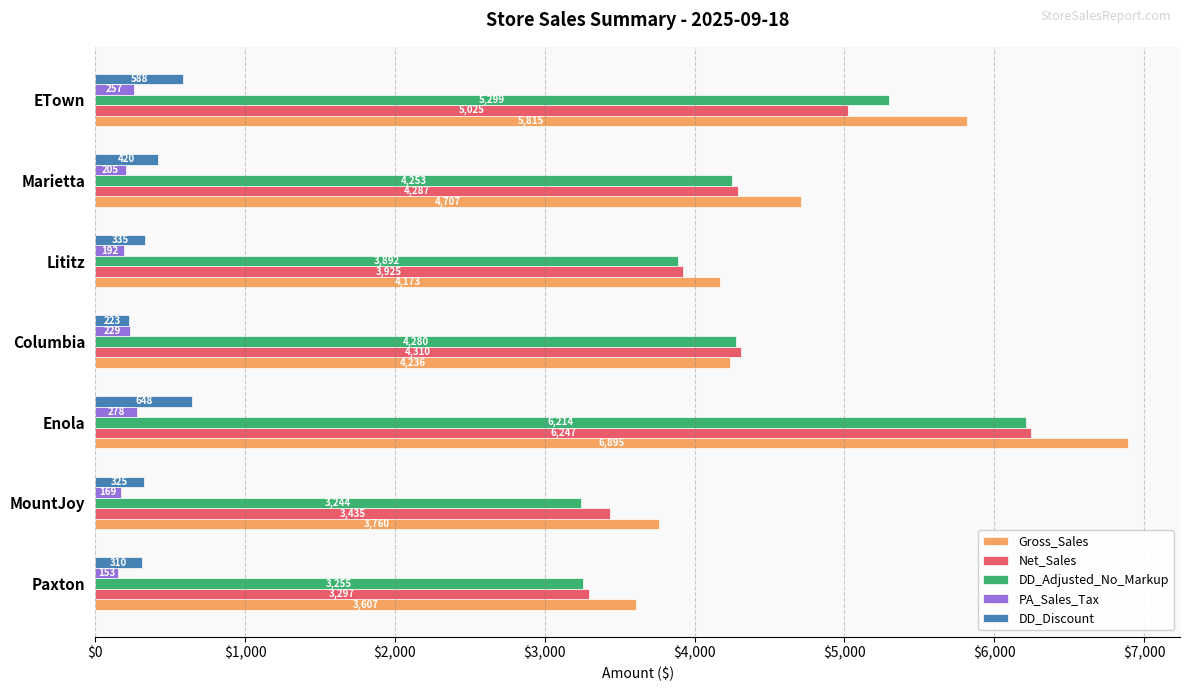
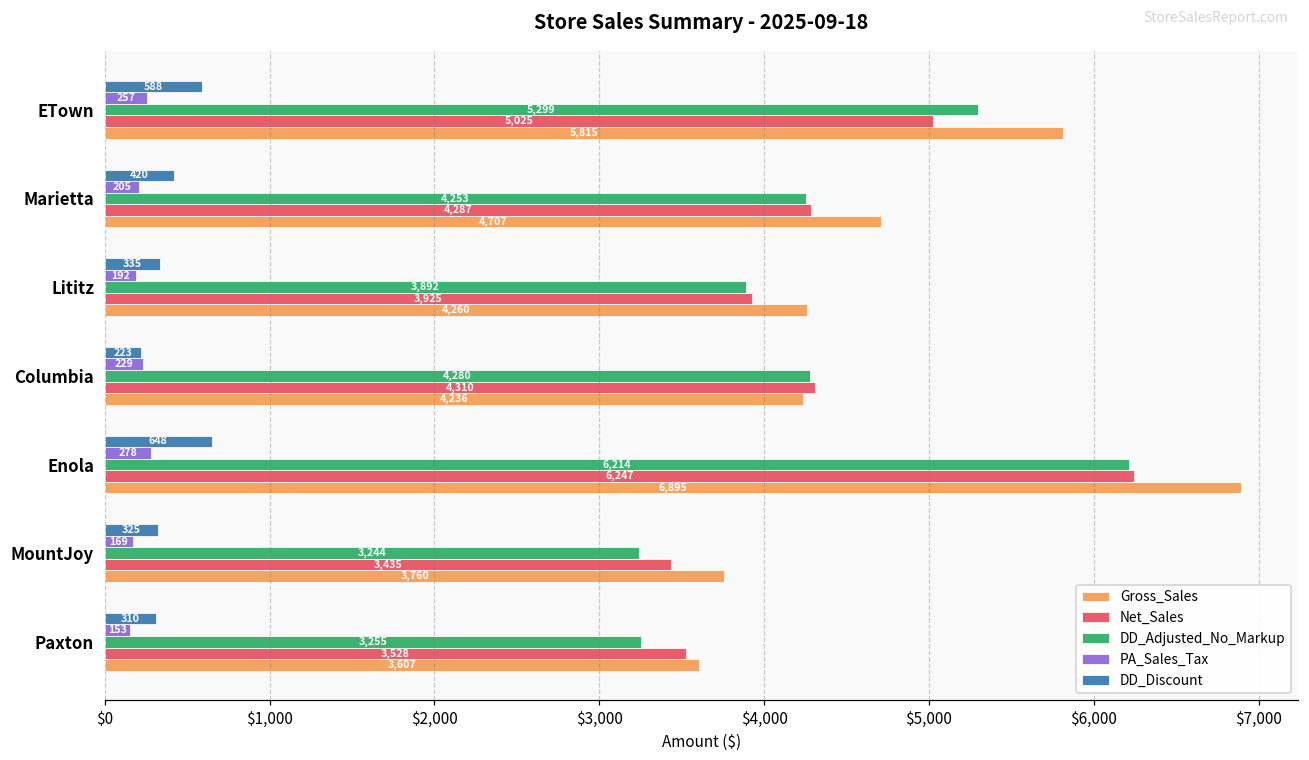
  {
    "Gross_Sales": {
      "ETown": "5,815",
      "Marietta": "4,707",
-     "Lititz": "4,173",
+     "Lititz": "4,260",
      "Columbia": "4,236",
      "Enola": "6,895",
      "MountJoy": "3,760",
      "Paxton": "3,607"
    },
    "Net_Sales": {
      "ETown": "5,025",
      "Marietta": "4,287",
      "Lititz": "3,925",
      "Columbia": "4,310",
      "Enola": "6,247",
      "MountJoy": "3,435",
-     "Paxton": "3,297"
+     "Paxton": "3,528"
    },
    "DD_Adjusted_No_Markup": {
      "ETown": "5,299",
      "Marietta": "4,253",
      "Lititz": "3,892",
      "Columbia": "4,280",
      "Enola": "6,214",
      "MountJoy": "3,244",
      "Paxton": "3,255"
    },
    "PA_Sales_Tax": {
      "ETown": "257",
      "Marietta": "205",
      "Lititz": "192",
      "Columbia": "229",
      "Enola": "278",
      "MountJoy": "169",
      "Paxton": "153"
    },
    "DD_Discount": {
      "ETown": "588",
      "Marietta": "420",
      "Lititz": "335",
      "Columbia": "223",
      "Enola": "648",
      "MountJoy": "325",
      "Paxton": "310"
    }
  }
